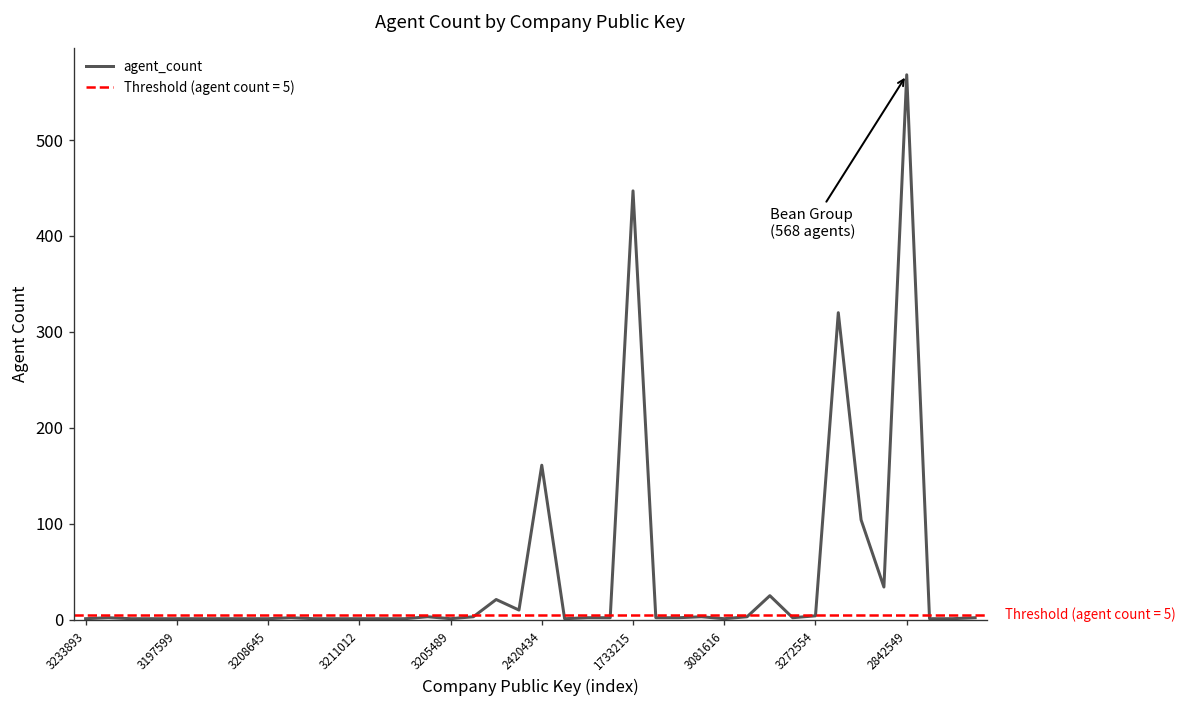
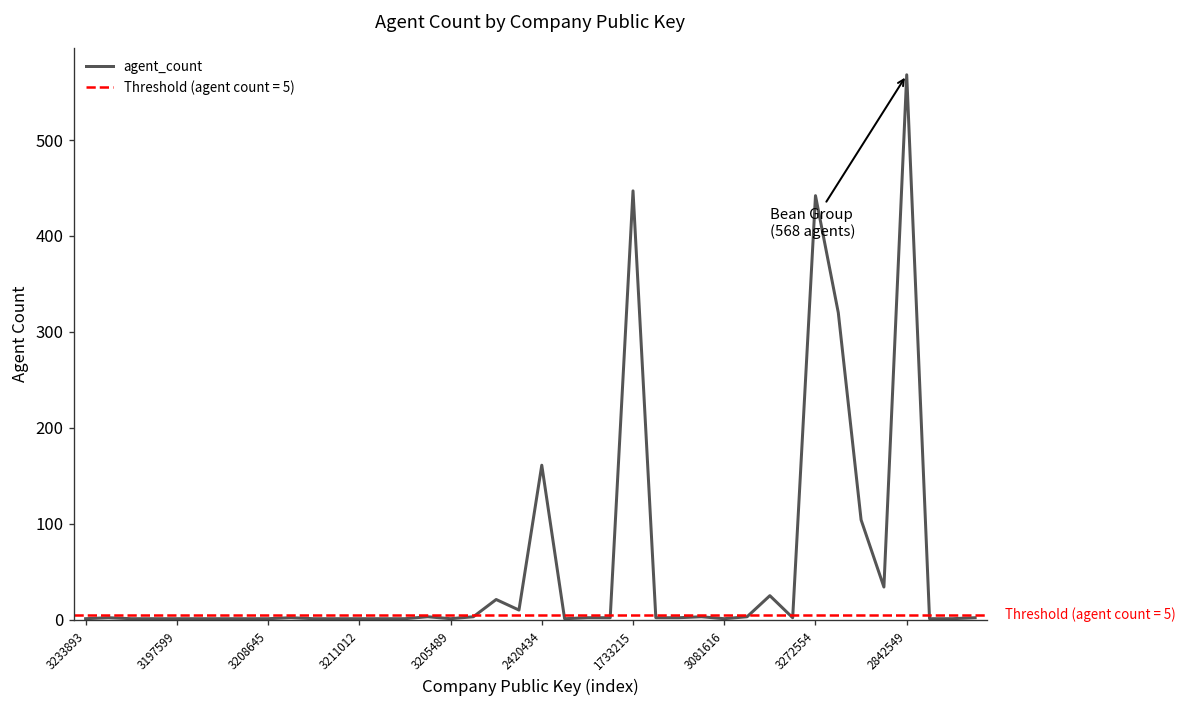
  {
    "3233893": 0,
    "3197599": 0,
    "3208645": 0,
    "3211012": 0,
    "3205489": 0,
    "2420434": 160,
    "1733215": 450,
    "3081616": 0,
-   "3272554": 0,
+   "3272554": 440,
    "2842549": 570
  }
